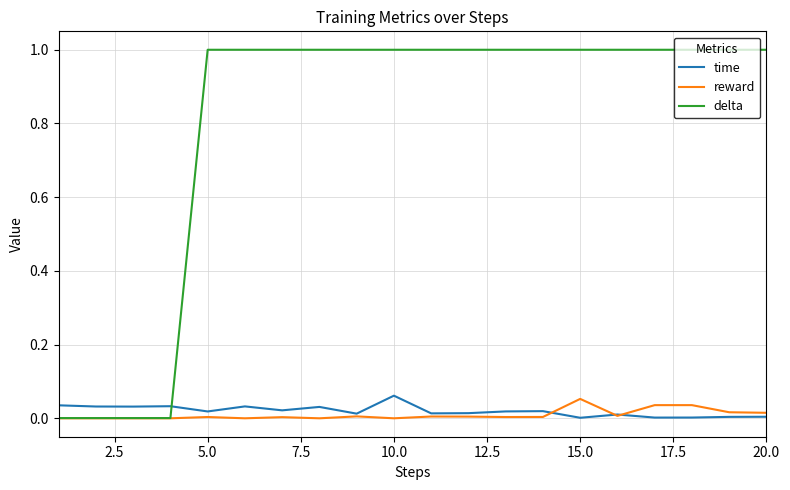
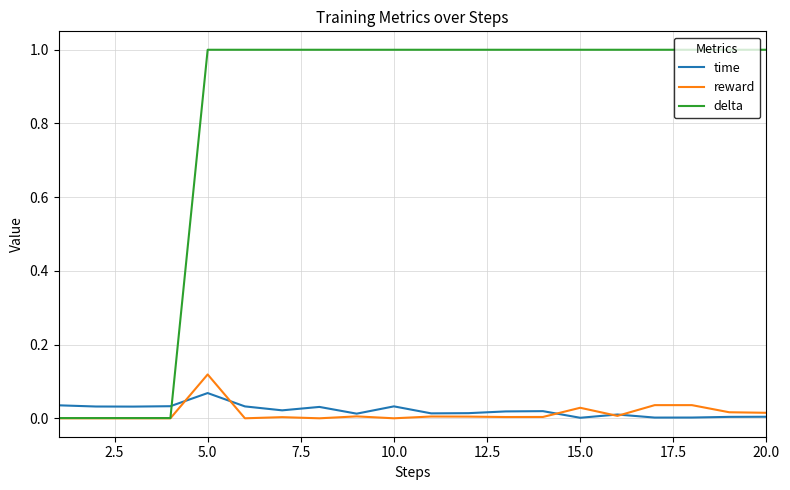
  {
    "time": {
-     "5.0": 0.02,
-     "10.0": 0.06,
+     "5.0": 0.07,
+     "10.0": 0.03,
      "15.0": 0.00,
      "20.0": 0.00
    },
    "reward": {
-     "5.0": 0.00,
+     "5.0": 0.12,
      "10.0": 0.00,
-     "15.0": 0.05,
+     "15.0": 0.03,
      "20.0": 0.01
    },
    "delta": {
      "5.0": 1.00,
      "10.0": 1.00,
      "15.0": 1.00,
      "20.0": 1.00
    }
  }
